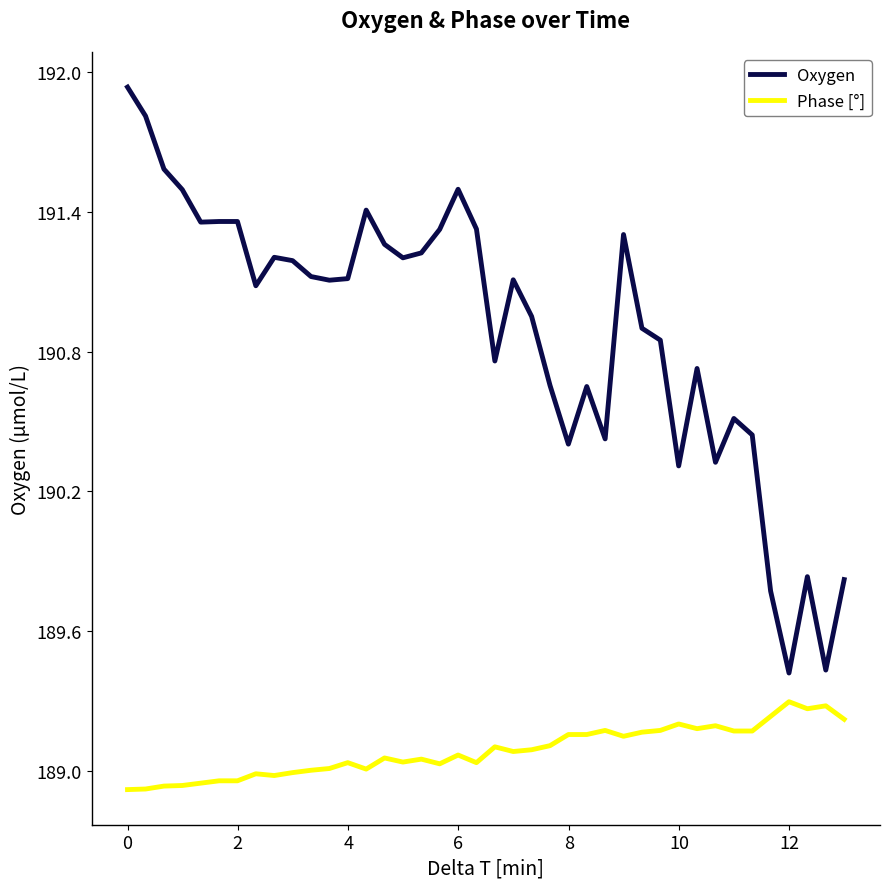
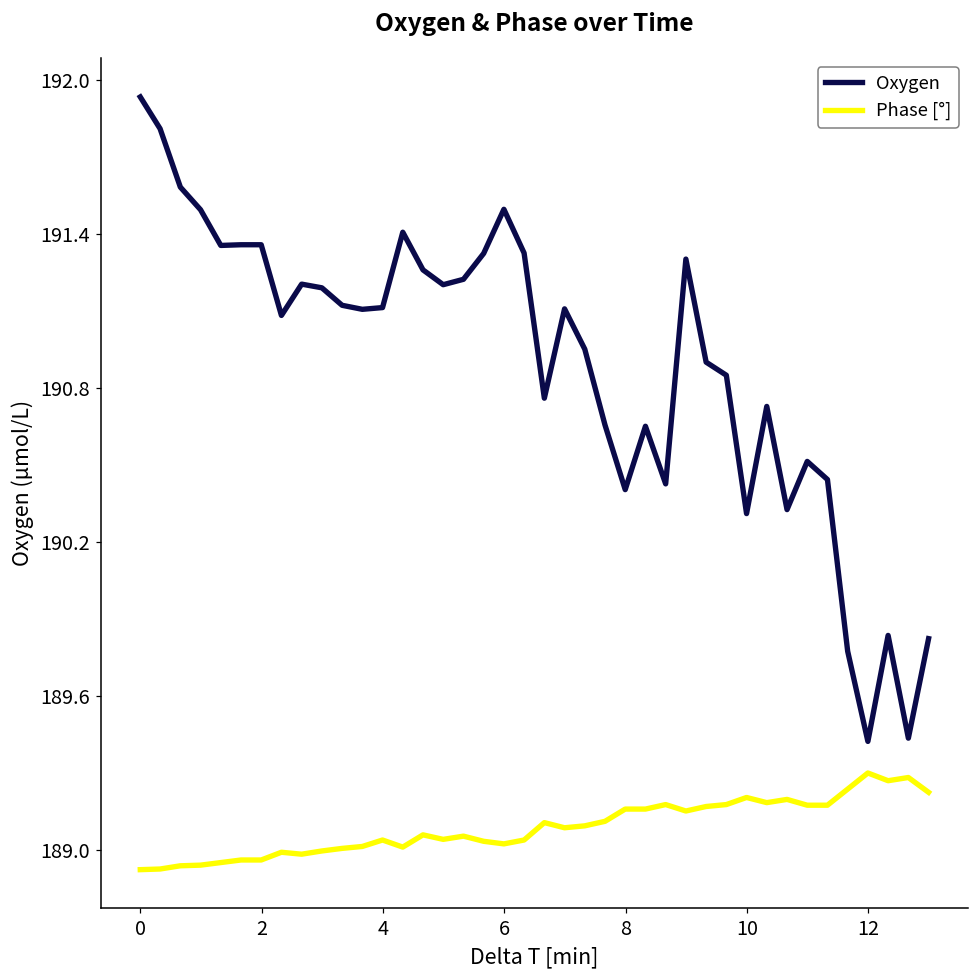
  {
    "Oxygen": {
      "0": 191.93,
      "6": 191.50
    },
    "Phase [°]": {
      "0": 188.92,
-     "6": 189.07
+     "6": 189.02
    }
  }
